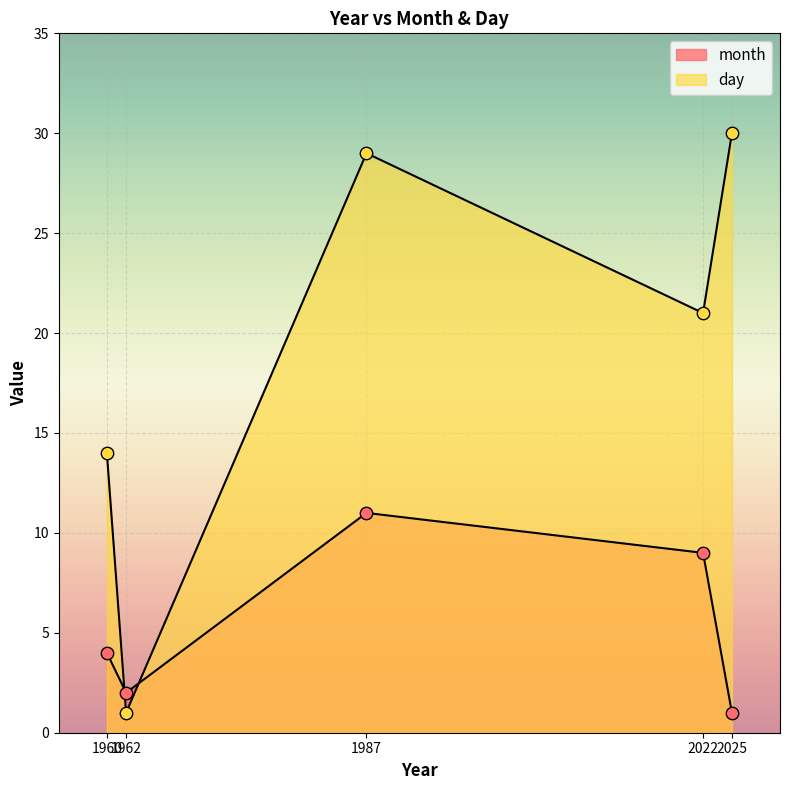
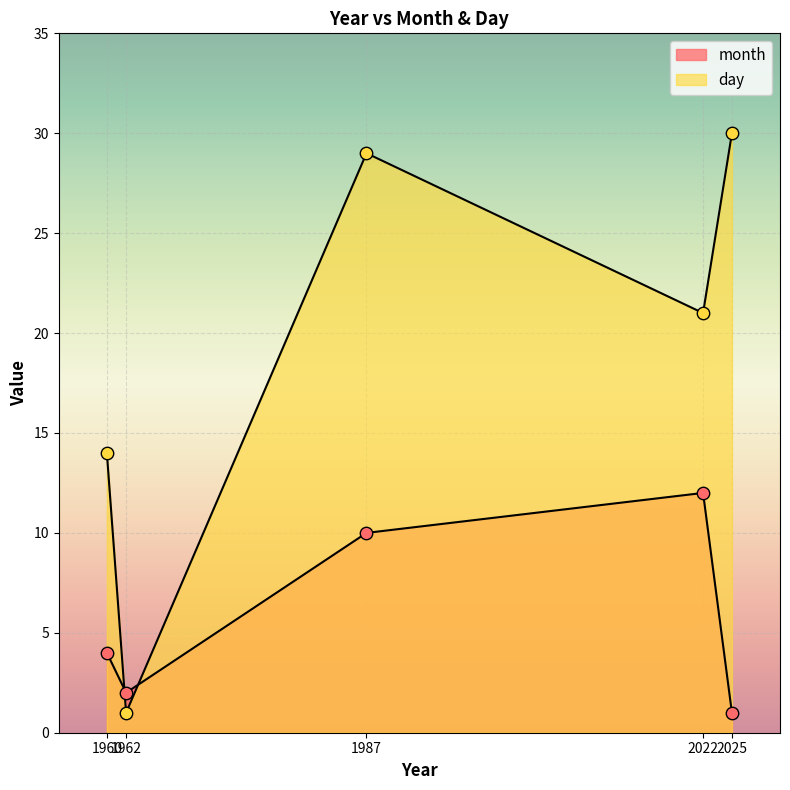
  {
    "month": {
-     "1987": 11,
-     "2022": 9,
+     "1987": 10,
+     "2022": 12,
      "2025": 1
    },
    "day": {
      "1987": 29,
      "2022": 21,
      "2025": 30
    }
  }
